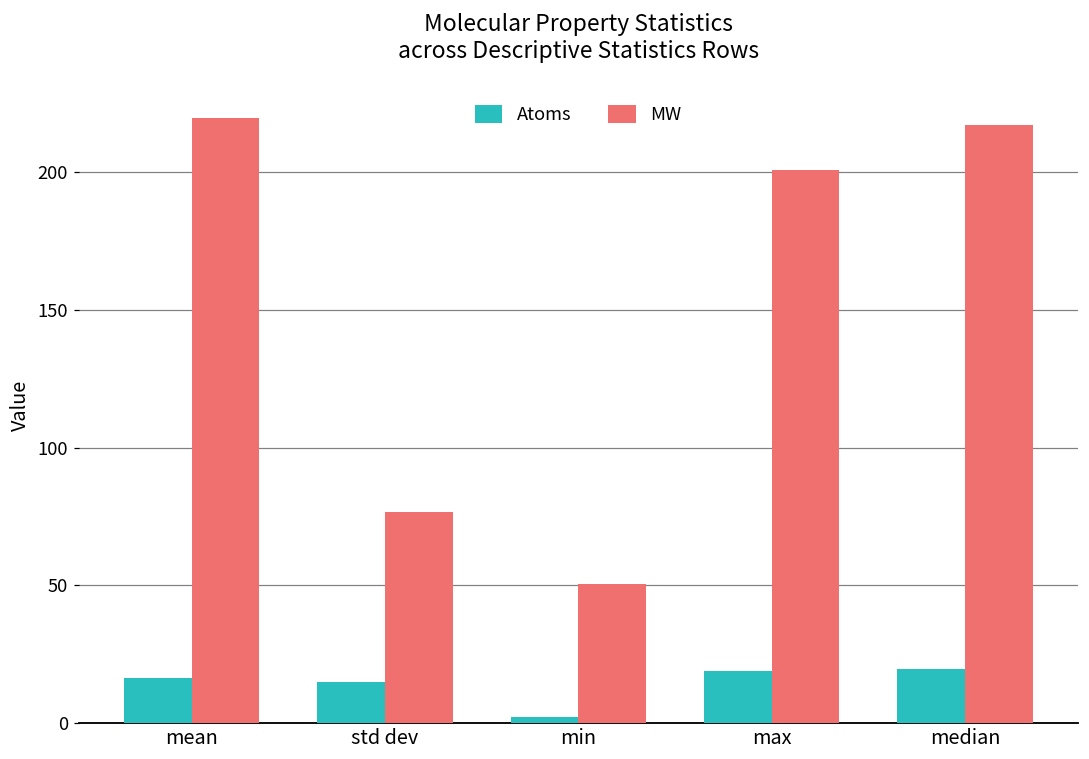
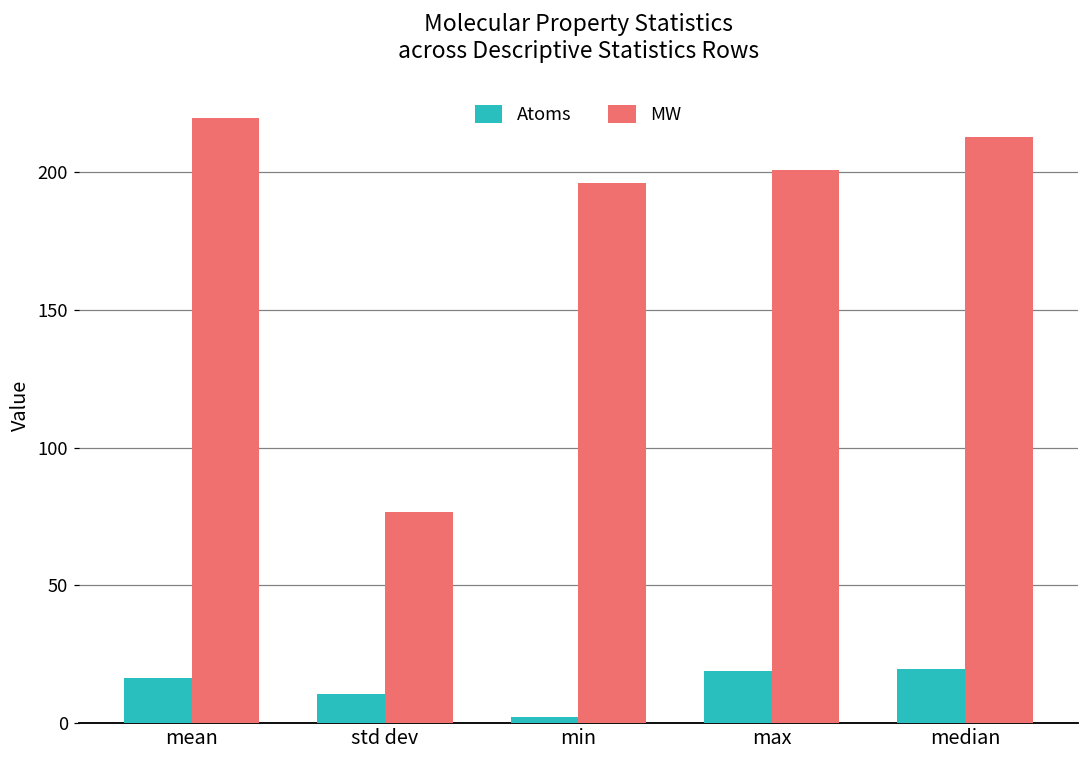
  {
    "Atoms": {
      "mean": 16,
-     "std dev": 15,
+     "std dev": 11,
      "min": 2,
      "max": 19,
      "median": 20
    },
    "MW": {
      "mean": 220,
      "std dev": 77,
-     "min": 50,
+     "min": 196,
      "max": 201,
-     "median": 217
+     "median": 213
    }
  }
